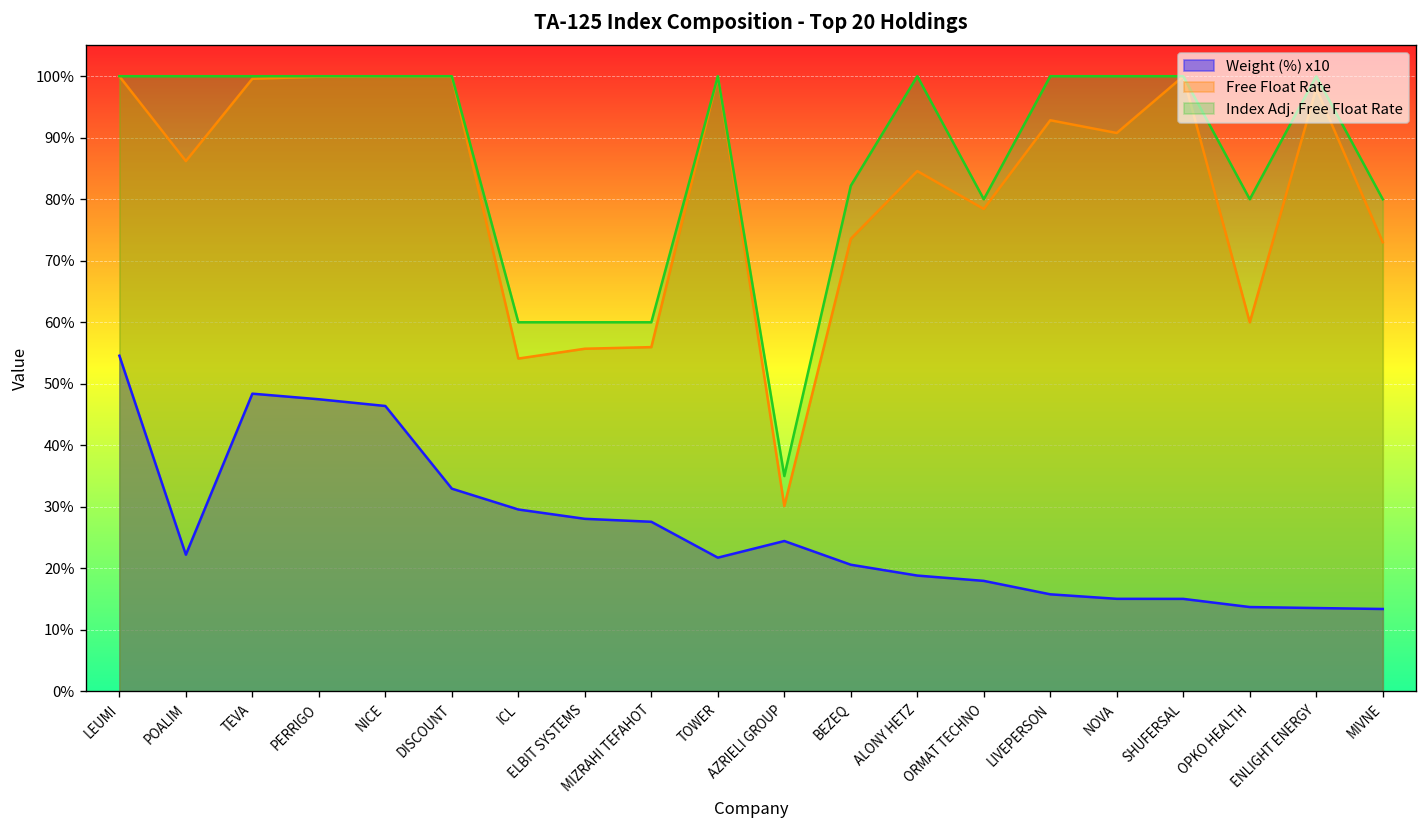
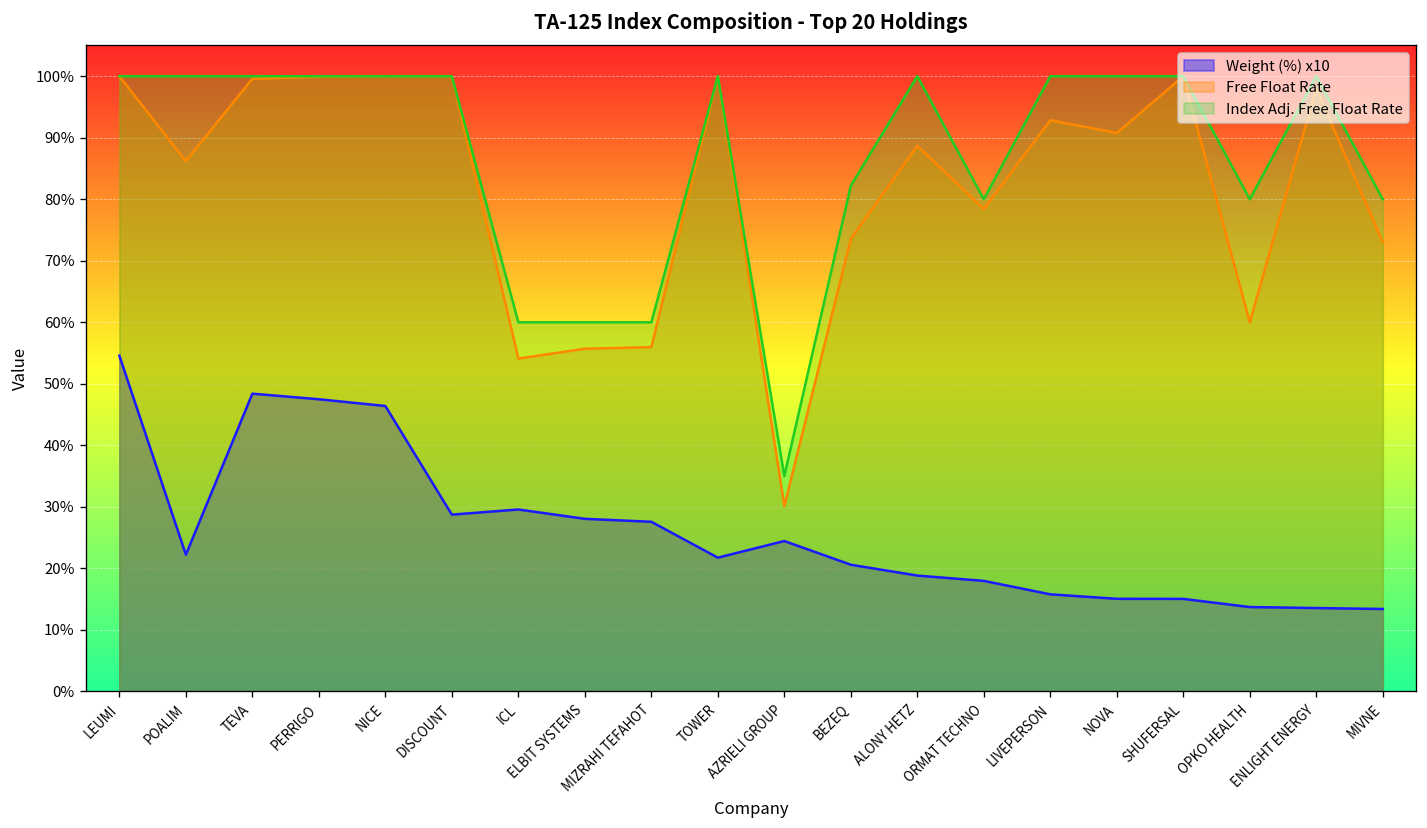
  {
    "Weight (%) x10": {
      "LEUMI": "55%",
      "POALIM": "22%",
      "TEVA": "48%",
      "PERRIGO": "47%",
      "NICE": "46%",
-     "DISCOUNT": "33%",
+     "DISCOUNT": "29%",
      "ICL": "30%",
      "ELBIT SYSTEMS": "28%",
      "MIZRAHI TEFAHOT": "28%",
      "TOWER": "22%",
      "AZRIELI GROUP": "24%",
      "BEZEQ": "21%",
      "ALONY HETZ": "19%",
      "ORMAT TECHNO": "18%",
      "LIVEPERSON": "16%",
      "NOVA": "15%",
      "SHUFERSAL": "15%",
      "OPKO HEALTH": "14%",
      "ENLIGHT ENERGY": "14%",
      "MIVNE": "13%"
    },
    "Free Float Rate": {
      "POALIM": "86%",
      "ICL": "54%",
      "ELBIT SYSTEMS": "56%",
      "MIZRAHI TEFAHOT": "56%",
      "AZRIELI GROUP": "30%",
      "BEZEQ": "74%",
-     "ALONY HETZ": "85%",
+     "ALONY HETZ": "89%",
      "ORMAT TECHNO": "78%",
      "LIVEPERSON": "93%",
      "NOVA": "91%",
      "OPKO HEALTH": "60%",
      "MIVNE": "73%"
    },
    "Index Adj. Free Float Rate": {
      "POALIM": "100%",
      "ICL": "60%",
      "ELBIT SYSTEMS": "60%",
      "MIZRAHI TEFAHOT": "60%",
      "AZRIELI GROUP": "35%",
      "BEZEQ": "82%",
      "ALONY HETZ": "100%",
      "ORMAT TECHNO": "80%",
      "LIVEPERSON": "100%",
      "NOVA": "100%",
      "OPKO HEALTH": "80%",
      "MIVNE": "80%"
    }
  }
